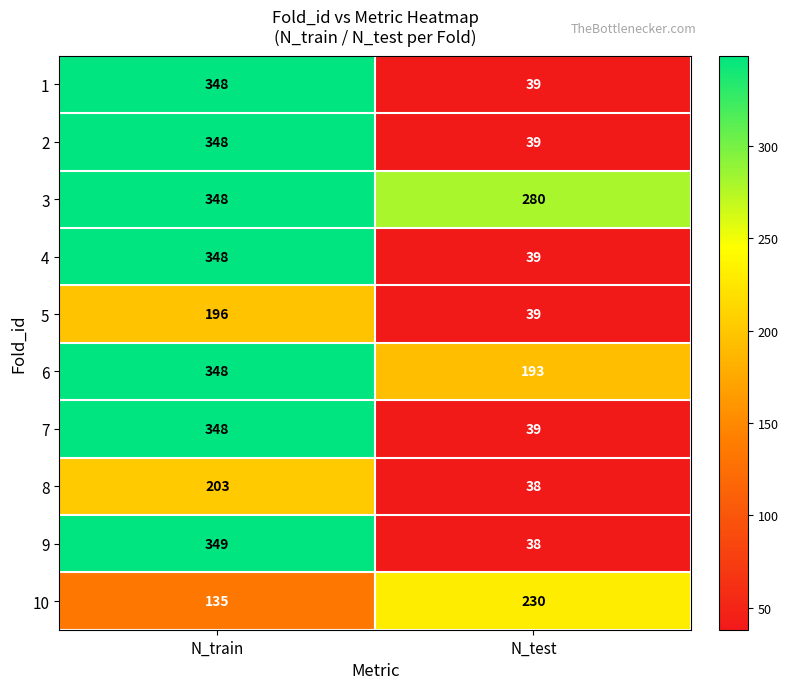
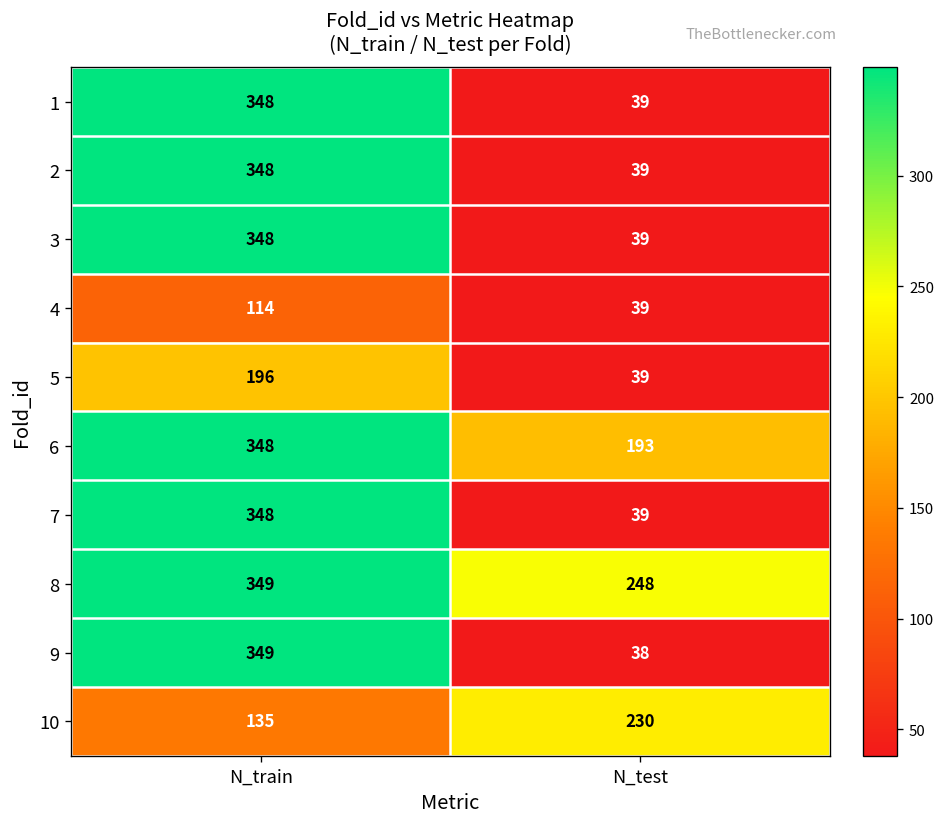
  {
    "1": {
      "N_train": 348,
      "N_test": 39
    },
    "2": {
      "N_train": 348,
      "N_test": 39
    },
    "3": {
      "N_train": 348,
-     "N_test": 280
+     "N_test": 39
    },
    "4": {
-     "N_train": 348,
+     "N_train": 114,
      "N_test": 39
    },
    "5": {
      "N_train": 196,
      "N_test": 39
    },
    "6": {
      "N_train": 348,
      "N_test": 193
    },
    "7": {
      "N_train": 348,
      "N_test": 39
    },
    "8": {
-     "N_train": 203,
-     "N_test": 38
+     "N_train": 349,
+     "N_test": 248
    },
    "9": {
      "N_train": 349,
      "N_test": 38
    },
    "10": {
      "N_train": 135,
      "N_test": 230
    }
  }
